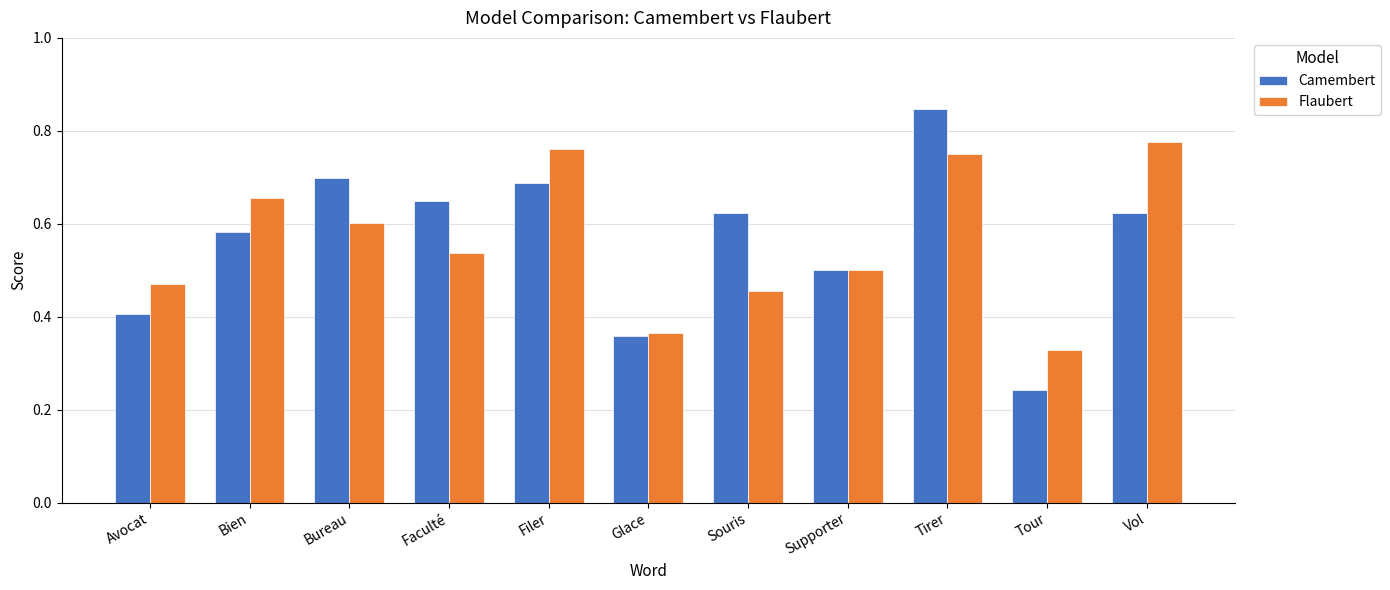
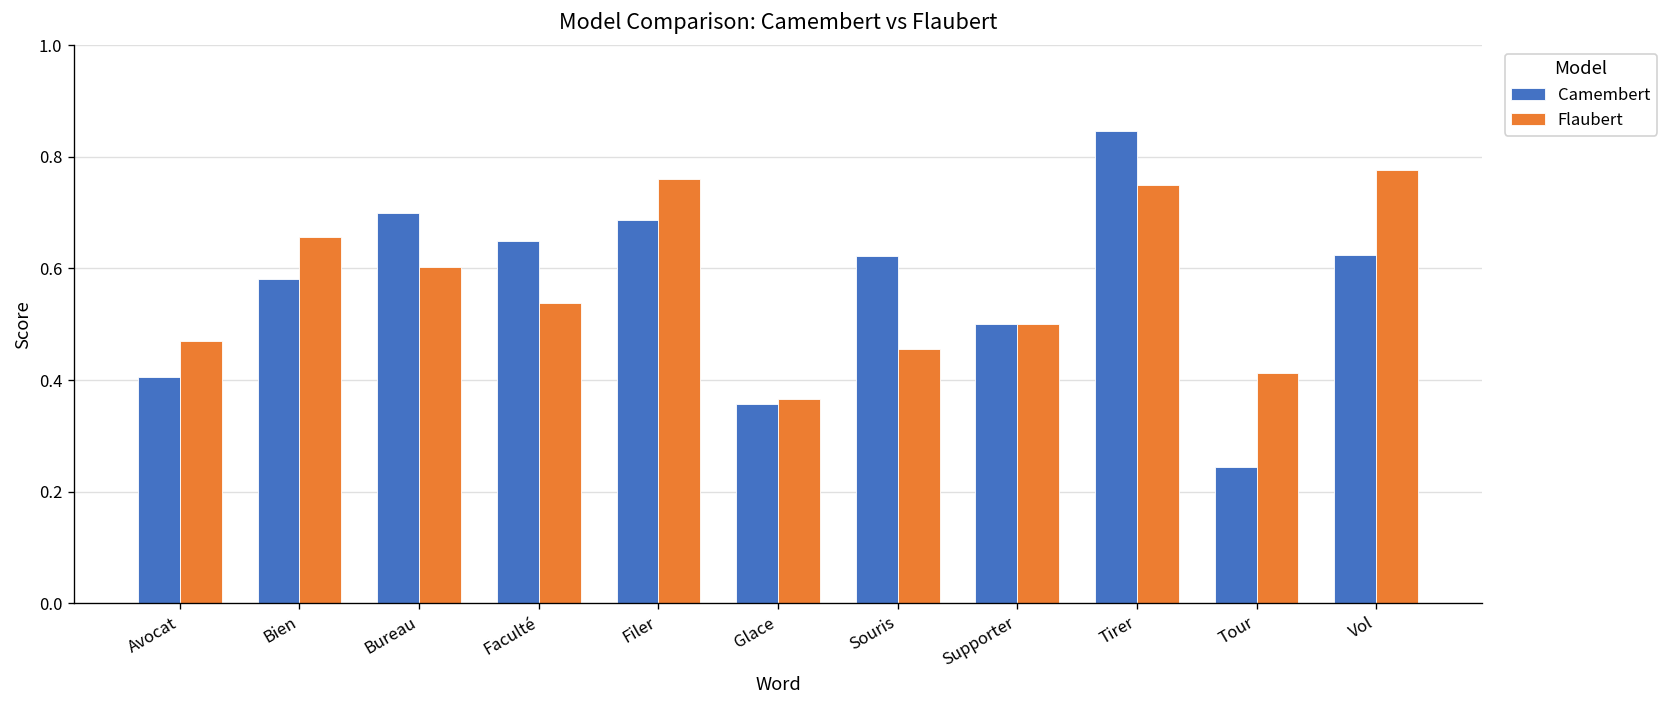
  {
    "Camembert": {
      "Avocat": 0.40,
      "Bien": 0.58,
      "Bureau": 0.70,
      "Faculté": 0.65,
      "Filer": 0.69,
      "Glace": 0.36,
      "Souris": 0.62,
      "Supporter": 0.50,
      "Tirer": 0.85,
      "Tour": 0.24,
      "Vol": 0.62
    },
    "Flaubert": {
      "Avocat": 0.47,
      "Bien": 0.66,
      "Bureau": 0.60,
      "Faculté": 0.54,
      "Filer": 0.76,
      "Glace": 0.37,
      "Souris": 0.46,
      "Supporter": 0.50,
      "Tirer": 0.75,
-     "Tour": 0.33,
+     "Tour": 0.41,
      "Vol": 0.78
    }
  }
